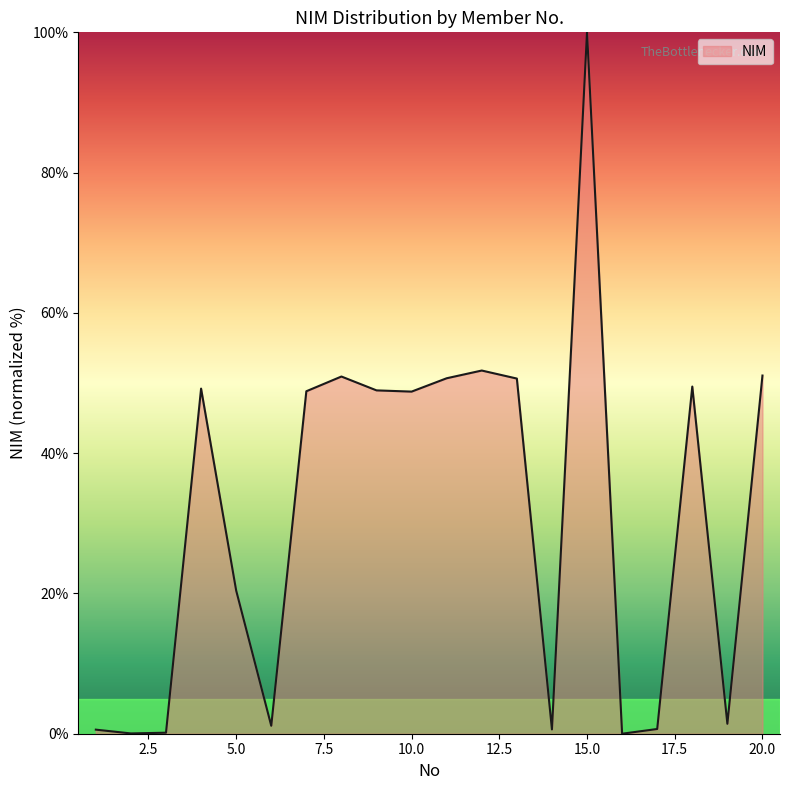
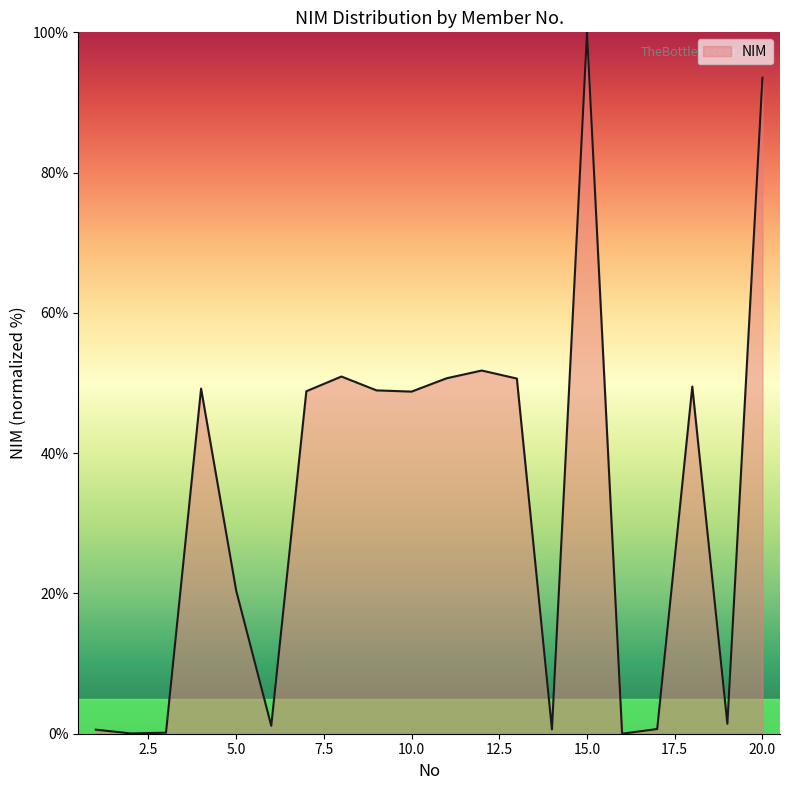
  {
    "5.0": "20%",
    "10.0": "49%",
    "15.0": "100%",
-   "20.0": "51%"
+   "20.0": "94%"
  }
